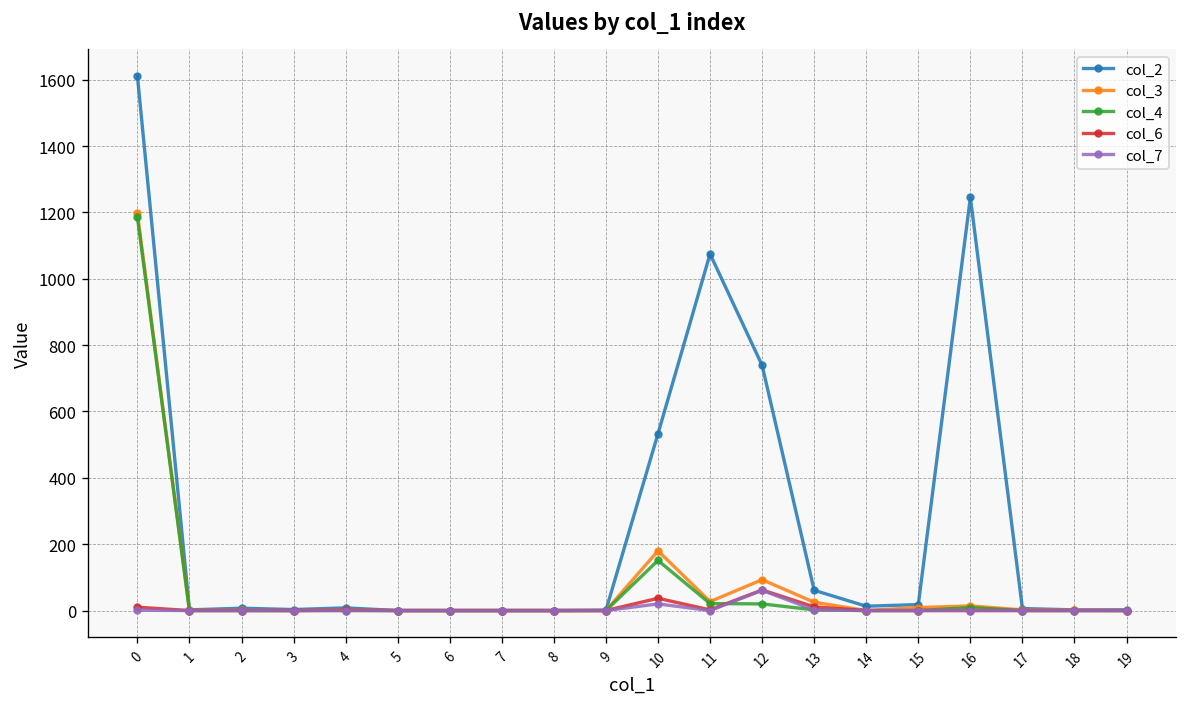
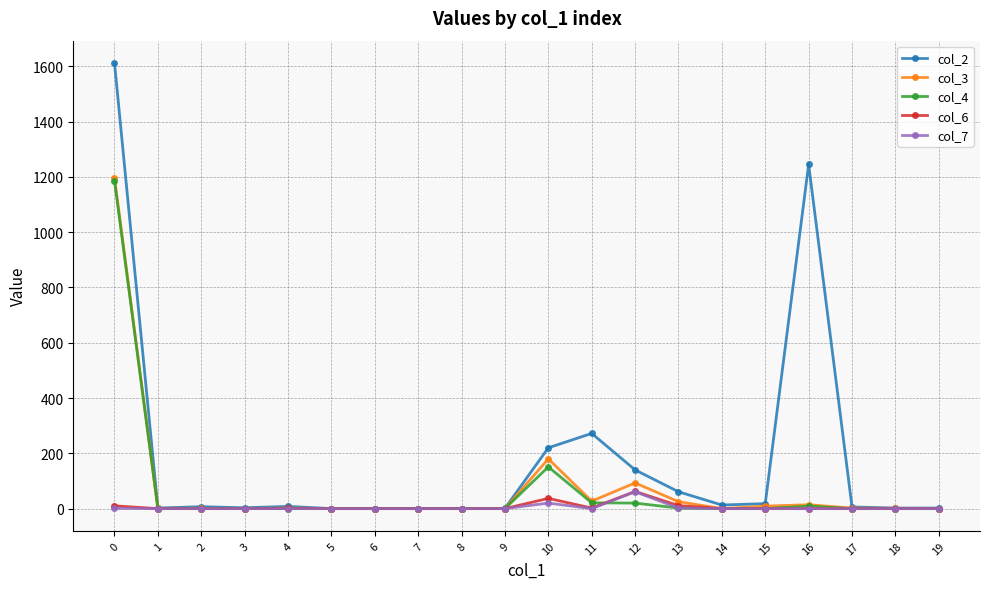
  {
    "col_2": {
      "0": 1610,
-     "10": 530,
-     "11": 1080,
-     "12": 740,
+     "10": 220,
+     "11": 270,
+     "12": 140,
      "13": 60,
      "14": 10,
      "16": 1250
    },
    "col_3": {
      "0": 1200,
      "10": 180,
      "12": 90,
      "13": 30
    },
    "col_4": {
      "0": 1190,
      "10": 150,
      "12": 20
    },
    "col_6": {
      "10": 40
    },
    "col_7": {
      "10": 20
    }
  }
